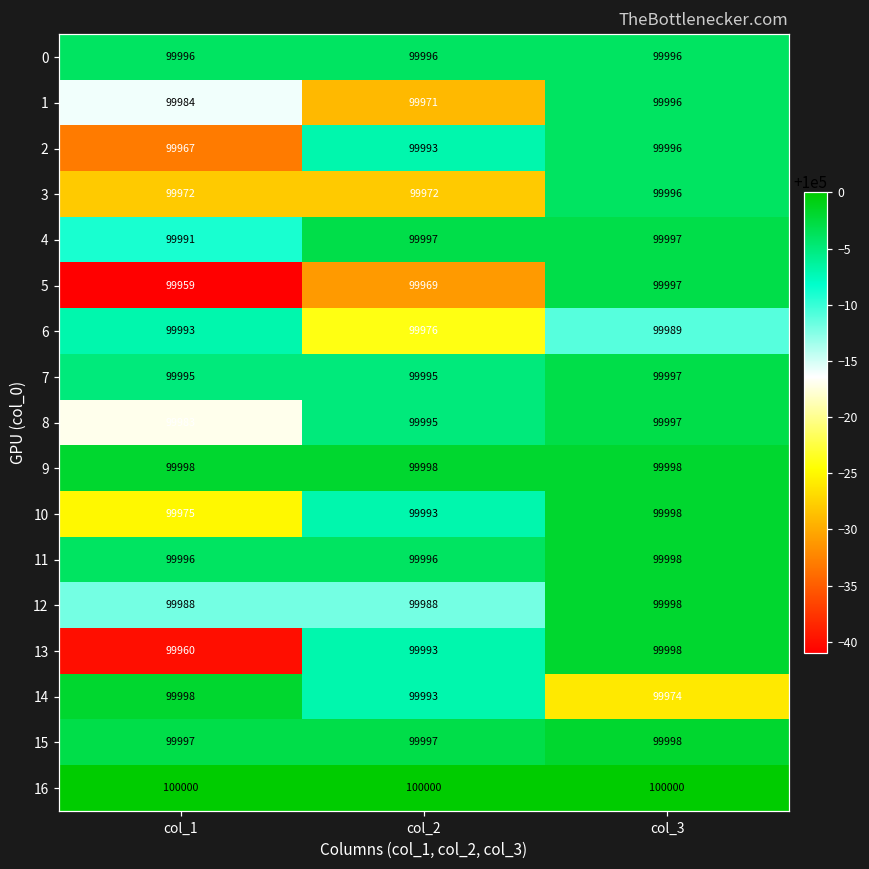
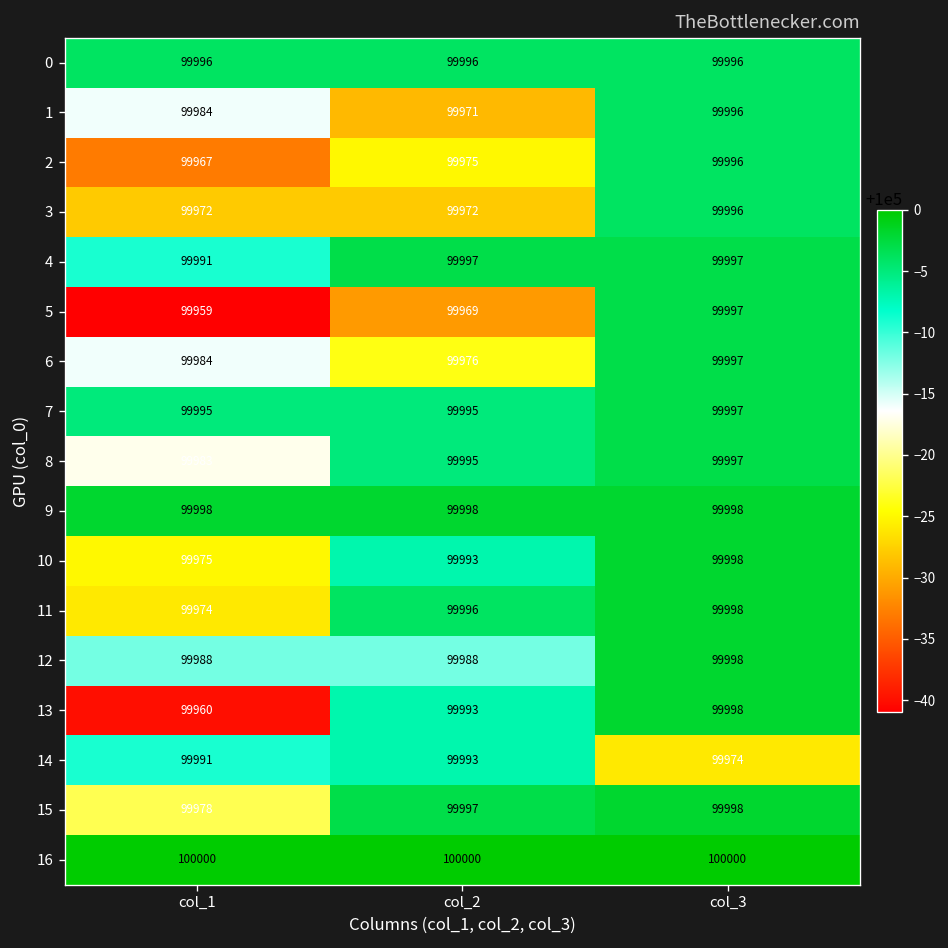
  {
    "0": {
      "col_1": 99996,
      "col_2": 99996,
      "col_3": 99996
    },
    "1": {
      "col_1": 99984,
      "col_2": 99971,
      "col_3": 99996
    },
    "2": {
      "col_1": 99967,
-     "col_2": 99993,
+     "col_2": 99975,
      "col_3": 99996
    },
    "3": {
      "col_1": 99972,
      "col_2": 99972,
      "col_3": 99996
    },
    "4": {
      "col_1": 99991,
      "col_2": 99997,
      "col_3": 99997
    },
    "5": {
      "col_1": 99959,
      "col_2": 99969,
      "col_3": 99997
    },
    "6": {
-     "col_1": 99993,
+     "col_1": 99984,
      "col_2": 99976,
-     "col_3": 99989
+     "col_3": 99997
    },
    "7": {
      "col_1": 99995,
      "col_2": 99995,
      "col_3": 99997
    },
    "8": {
      "col_2": 99995,
      "col_3": 99997
    },
    "9": {
      "col_1": 99998,
      "col_2": 99998,
      "col_3": 99998
    },
    "10": {
      "col_1": 99975,
      "col_2": 99993,
      "col_3": 99998
    },
    "11": {
-     "col_1": 99996,
+     "col_1": 99974,
      "col_2": 99996,
      "col_3": 99998
    },
    "12": {
      "col_1": 99988,
      "col_2": 99988,
      "col_3": 99998
    },
    "13": {
      "col_1": 99960,
      "col_2": 99993,
      "col_3": 99998
    },
    "14": {
-     "col_1": 99998,
+     "col_1": 99991,
      "col_2": 99993,
      "col_3": 99974
    },
    "15": {
-     "col_1": 99997,
+     "col_1": 99978,
      "col_2": 99997,
      "col_3": 99998
    },
    "16": {
      "col_1": 100000,
      "col_2": 100000,
      "col_3": 100000
    }
  }
